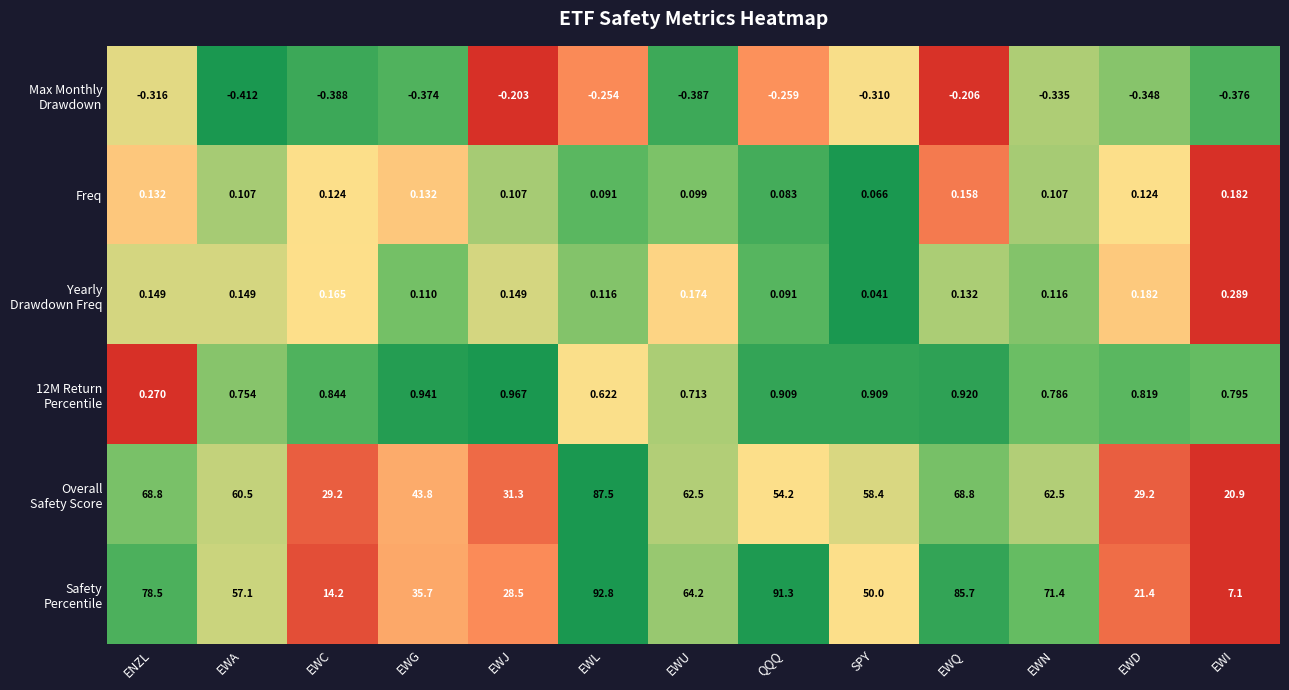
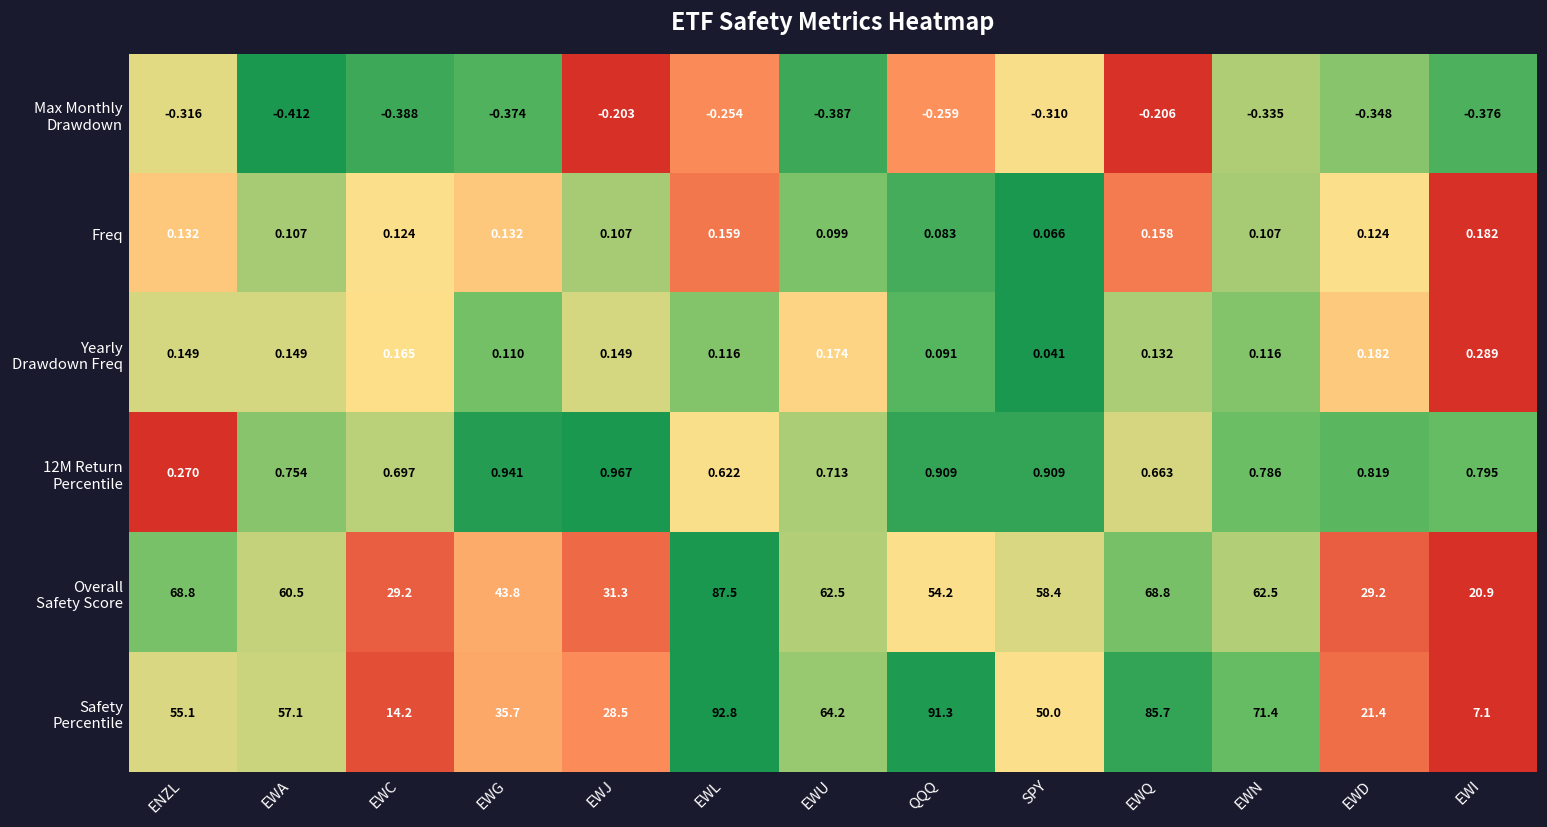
  {
    "Max Monthly Drawdown": {
      "ENZL": -0.316,
      "EWA": -0.412,
      "EWC": -0.388,
      "EWG": -0.374,
      "EWJ": -0.203,
      "EWL": -0.254,
      "EWU": -0.387,
      "QQQ": -0.259,
      "SPY": -0.310,
      "EWQ": -0.206,
      "EWN": -0.335,
      "EWD": -0.348,
      "EWI": -0.376
    },
    "Freq": {
      "ENZL": 0.132,
      "EWA": 0.107,
      "EWC": 0.124,
      "EWG": 0.132,
      "EWJ": 0.107,
-     "EWL": 0.091,
+     "EWL": 0.159,
      "EWU": 0.099,
      "QQQ": 0.083,
      "SPY": 0.066,
      "EWQ": 0.158,
      "EWN": 0.107,
      "EWD": 0.124,
      "EWI": 0.182
    },
    "Yearly Drawdown Freq": {
      "ENZL": 0.149,
      "EWA": 0.149,
      "EWC": 0.165,
      "EWG": 0.110,
      "EWJ": 0.149,
      "EWL": 0.116,
      "EWU": 0.174,
      "QQQ": 0.091,
      "SPY": 0.041,
      "EWQ": 0.132,
      "EWN": 0.116,
      "EWD": 0.182,
      "EWI": 0.289
    },
    "12M Return Percentile": {
      "ENZL": 0.270,
      "EWA": 0.754,
-     "EWC": 0.844,
+     "EWC": 0.697,
      "EWG": 0.941,
      "EWJ": 0.967,
      "EWL": 0.622,
      "EWU": 0.713,
      "QQQ": 0.909,
      "SPY": 0.909,
-     "EWQ": 0.920,
+     "EWQ": 0.663,
      "EWN": 0.786,
      "EWD": 0.819,
      "EWI": 0.795
    },
    "Overall Safety Score": {
      "ENZL": 68.8,
      "EWA": 60.5,
      "EWC": 29.2,
      "EWG": 43.8,
      "EWJ": 31.3,
      "EWL": 87.5,
      "EWU": 62.5,
      "QQQ": 54.2,
      "SPY": 58.4,
      "EWQ": 68.8,
      "EWN": 62.5,
      "EWD": 29.2,
      "EWI": 20.9
    },
    "Safety Percentile": {
-     "ENZL": 78.5,
+     "ENZL": 55.1,
      "EWA": 57.1,
      "EWC": 14.2,
      "EWG": 35.7,
      "EWJ": 28.5,
      "EWL": 92.8,
      "EWU": 64.2,
      "QQQ": 91.3,
      "SPY": 50.0,
      "EWQ": 85.7,
      "EWN": 71.4,
      "EWD": 21.4,
      "EWI": 7.1
    }
  }
